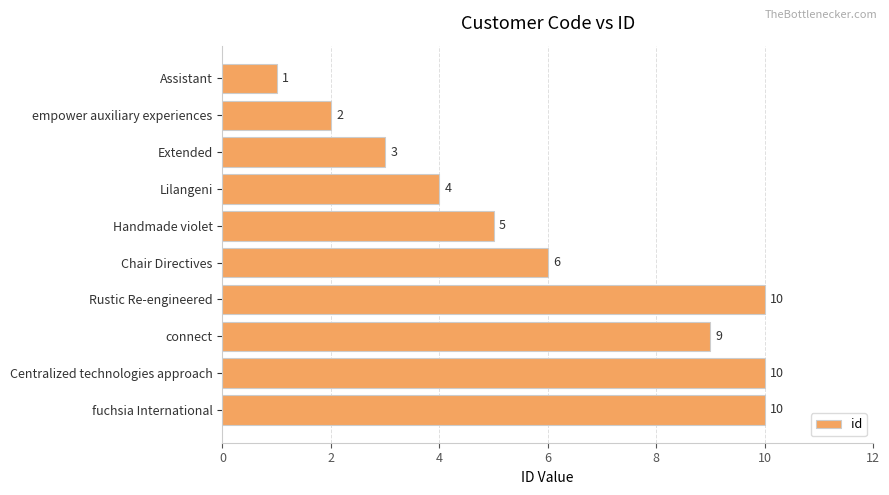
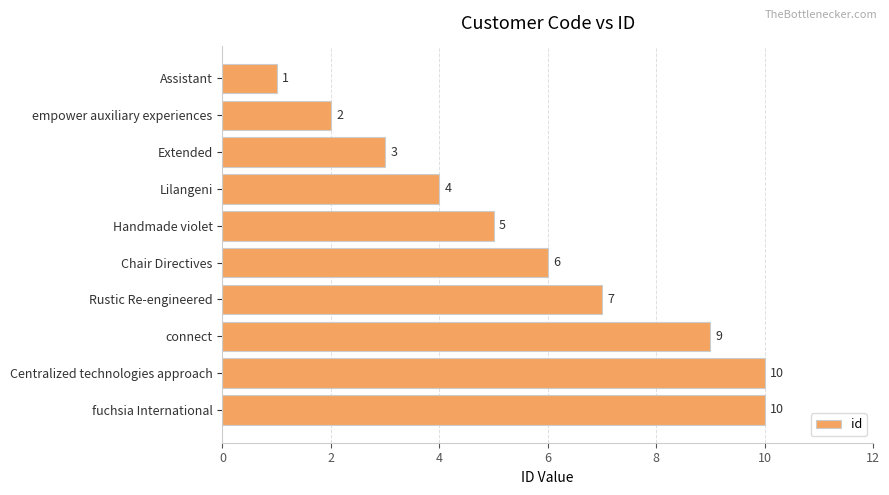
  {
    "Assistant": 1,
    "empower auxiliary experiences": 2,
    "Extended": 3,
    "Lilangeni": 4,
    "Handmade violet": 5,
    "Chair Directives": 6,
-   "Rustic Re-engineered": 10,
+   "Rustic Re-engineered": 7,
    "connect": 9,
    "Centralized technologies approach": 10,
    "fuchsia International": 10
  }
